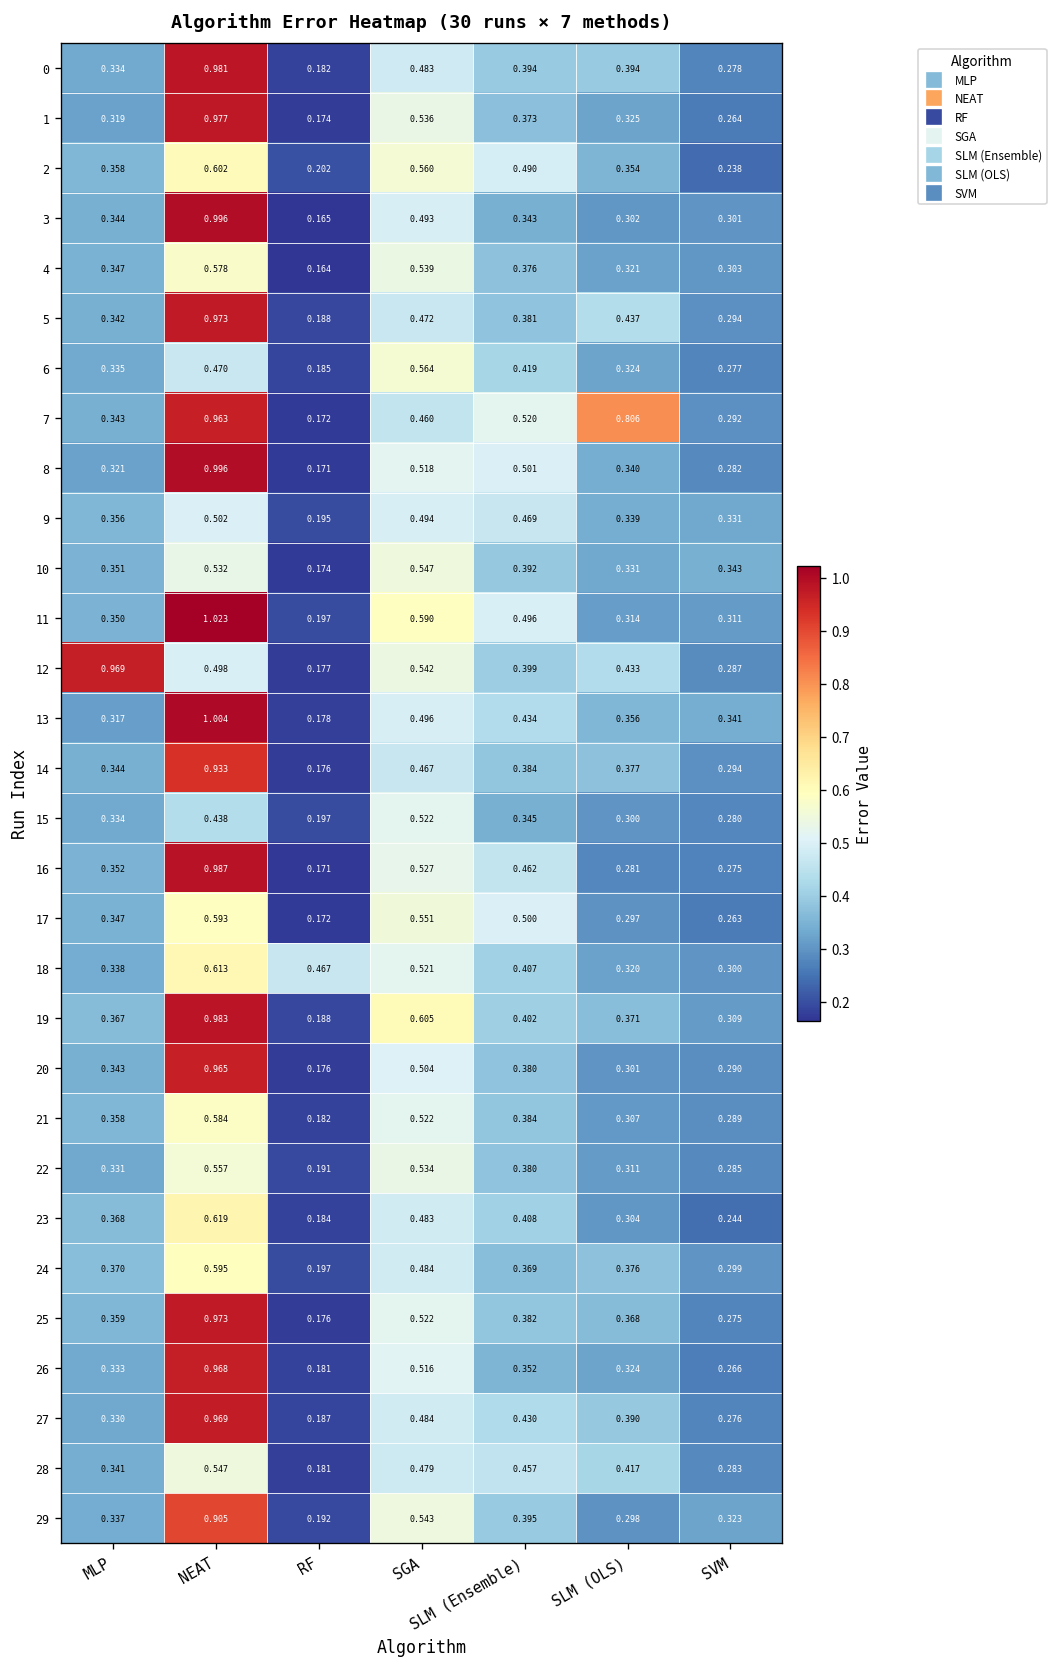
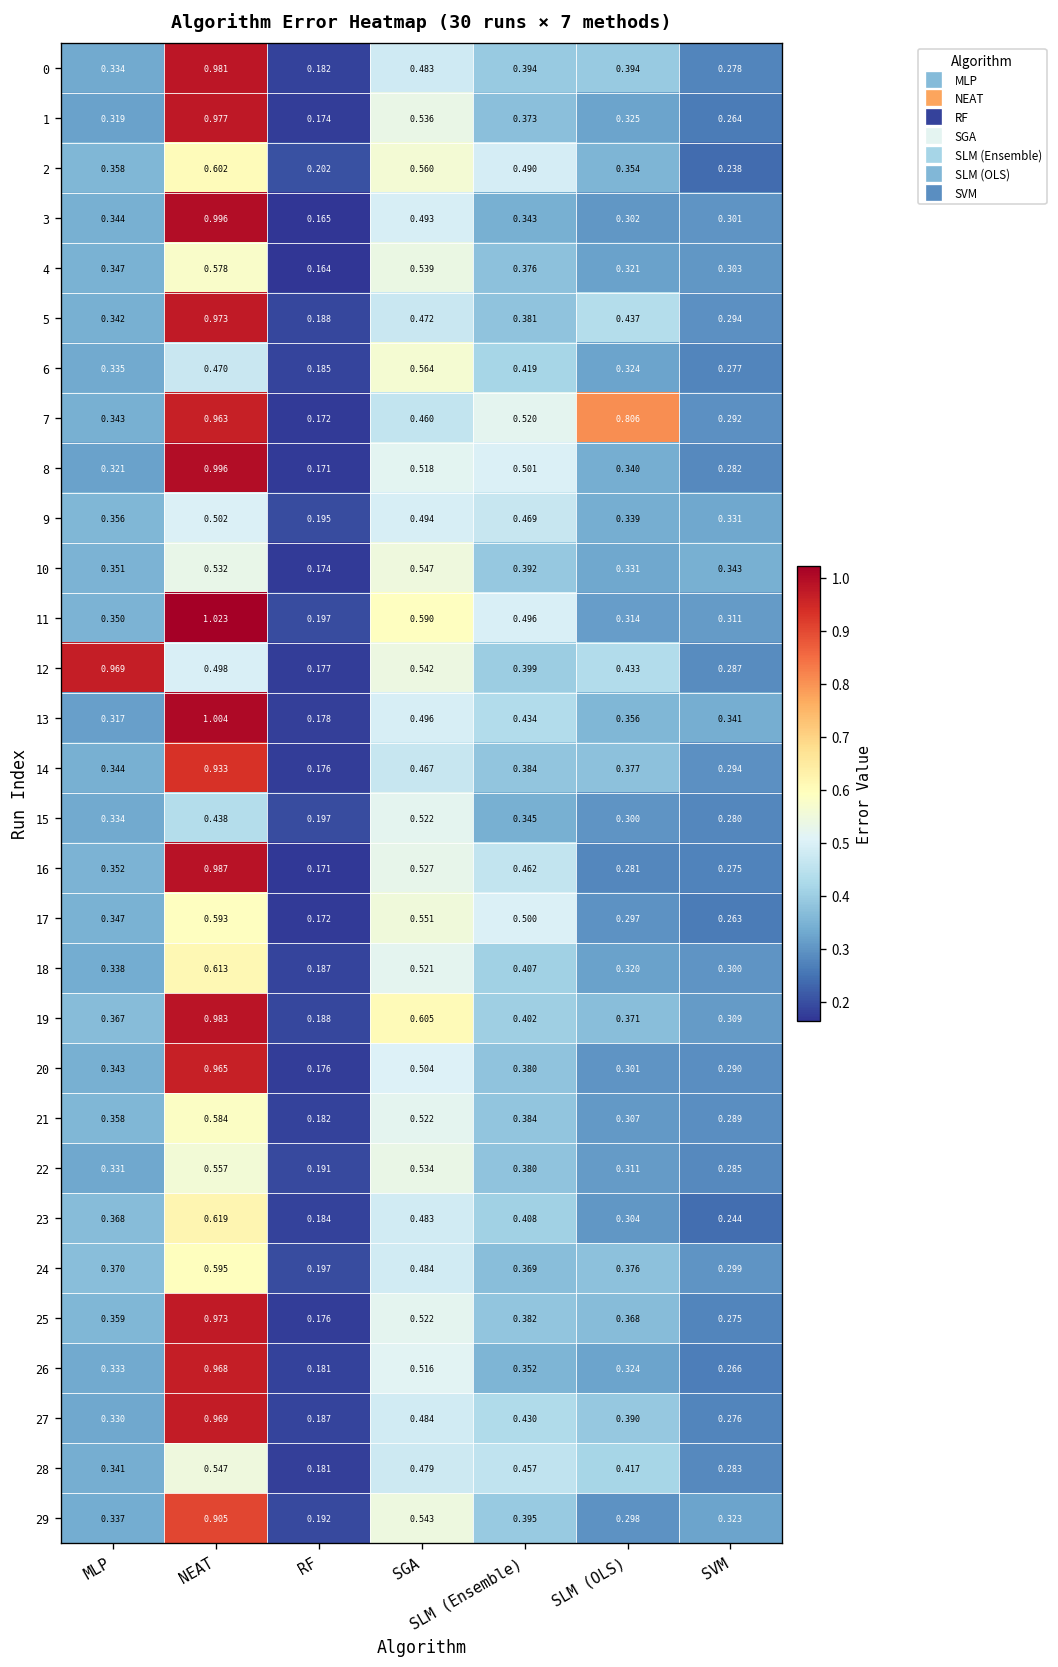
  {
    "18": {
      "MLP": 0.338,
      "NEAT": 0.613,
-     "RF": 0.467,
+     "RF": 0.187,
      "SGA": 0.521,
      "SLM (Ensemble)": 0.407,
      "SLM (OLS)": 0.320,
      "SVM": 0.300
    }
  }
